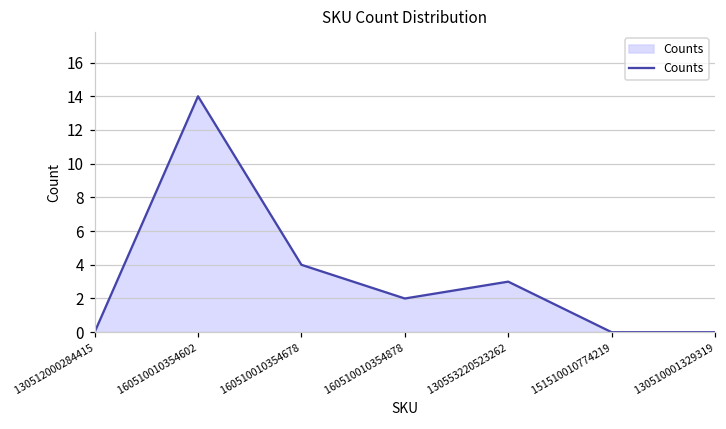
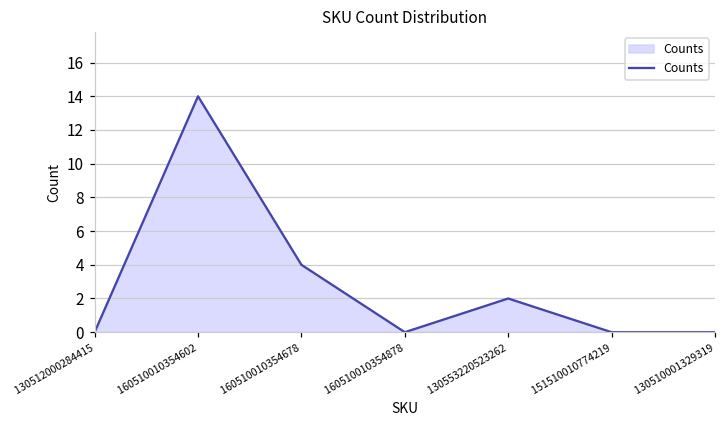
  {
    "130512000284415": 0,
    "160510010354602": 14,
    "160510010354678": 4,
-   "160510010354878": 2,
-   "130553220523262": 3,
+   "160510010354878": 0,
+   "130553220523262": 2,
    "151510010774219": 0,
    "130510001329319": 0
  }
